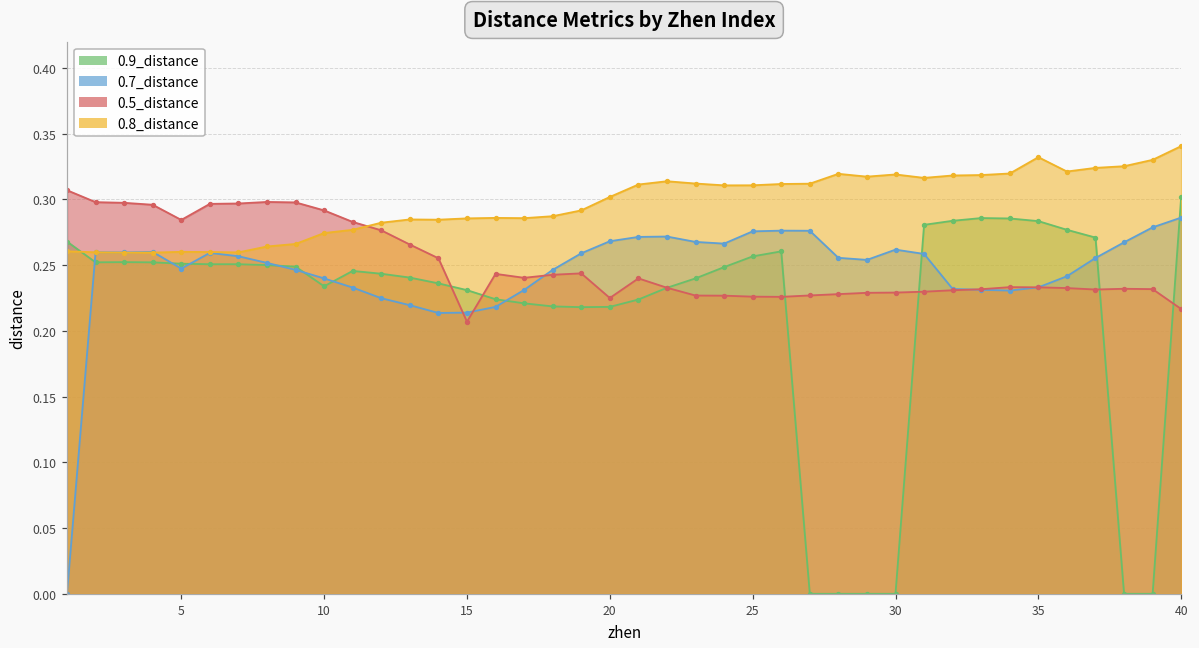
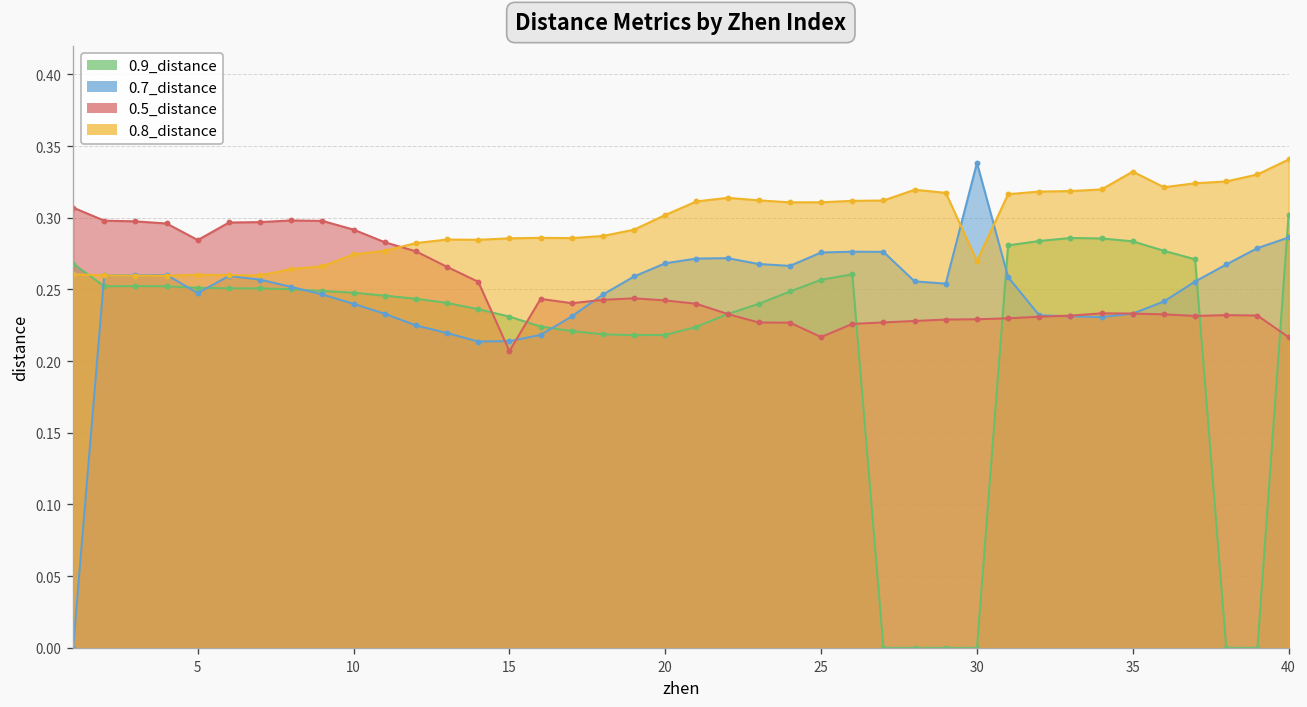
  {
    "0.9_distance": {
      "5": 0.251,
-     "10": 0.234,
+     "10": 0.248,
      "15": 0.231,
      "20": 0.218,
      "25": 0.257,
      "30": 0.000,
      "35": 0.284,
      "40": 0.302
    },
    "0.7_distance": {
      "5": 0.247,
      "10": 0.240,
      "15": 0.214,
      "20": 0.268,
      "25": 0.276,
-     "30": 0.262,
+     "30": 0.338,
      "40": 0.286
    },
    "0.5_distance": {
      "5": 0.284,
      "10": 0.292,
      "15": 0.207,
-     "20": 0.225,
-     "25": 0.226,
+     "20": 0.242,
+     "25": 0.217,
      "30": 0.229,
      "40": 0.217
    },
    "0.8_distance": {
      "5": 0.260,
      "10": 0.274,
      "15": 0.286,
      "20": 0.302,
      "25": 0.311,
-     "30": 0.319,
+     "30": 0.270,
      "35": 0.332,
      "40": 0.341
    }
  }
